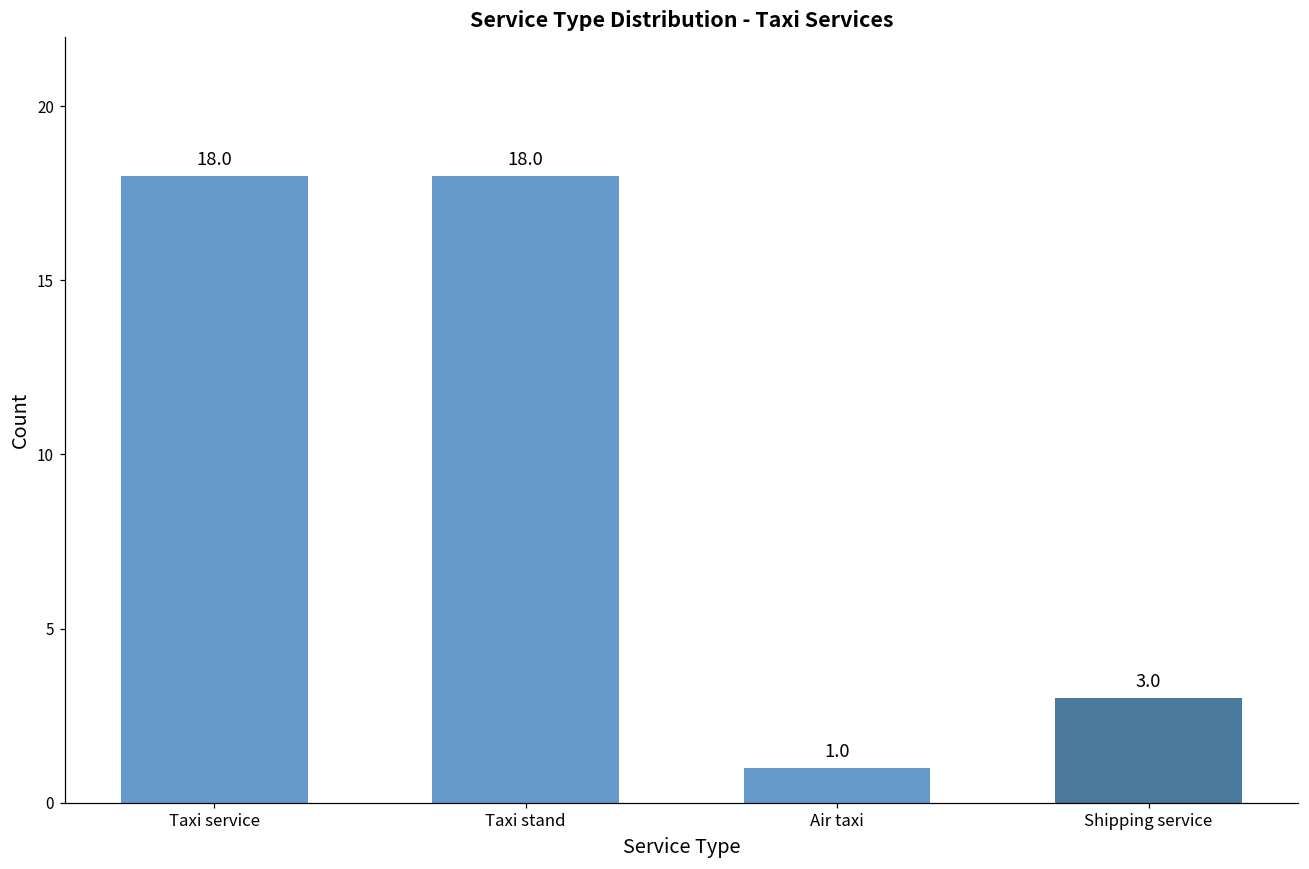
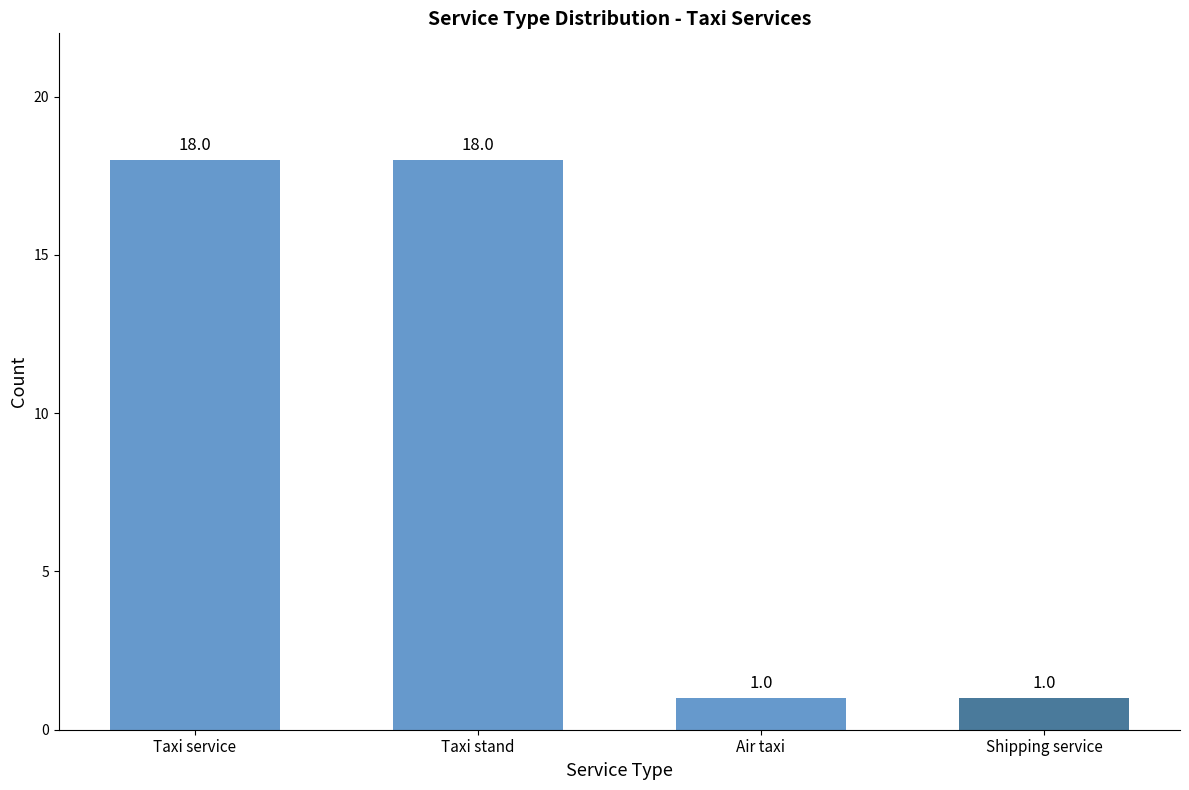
  {
    "Taxi service": 18.0,
    "Taxi stand": 18.0,
    "Air taxi": 1.0,
-   "Shipping service": 3.0
+   "Shipping service": 1.0
  }
